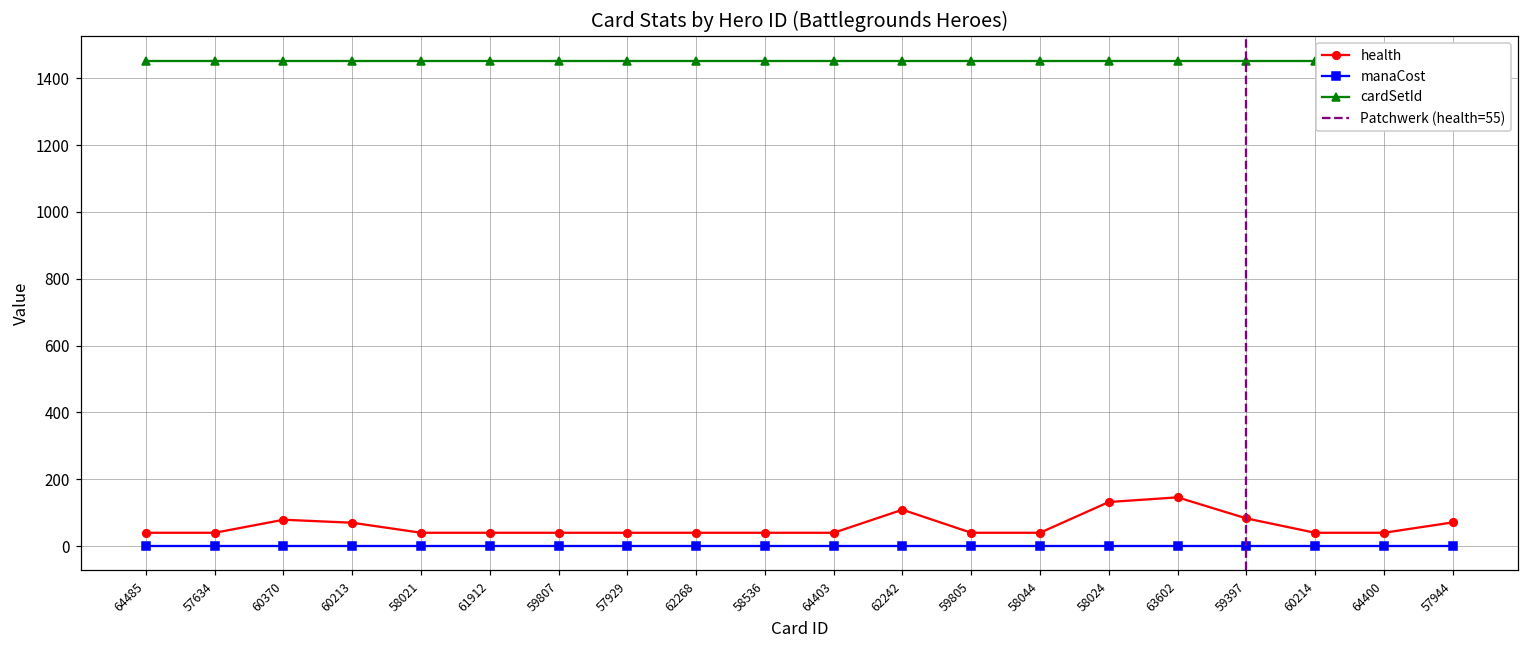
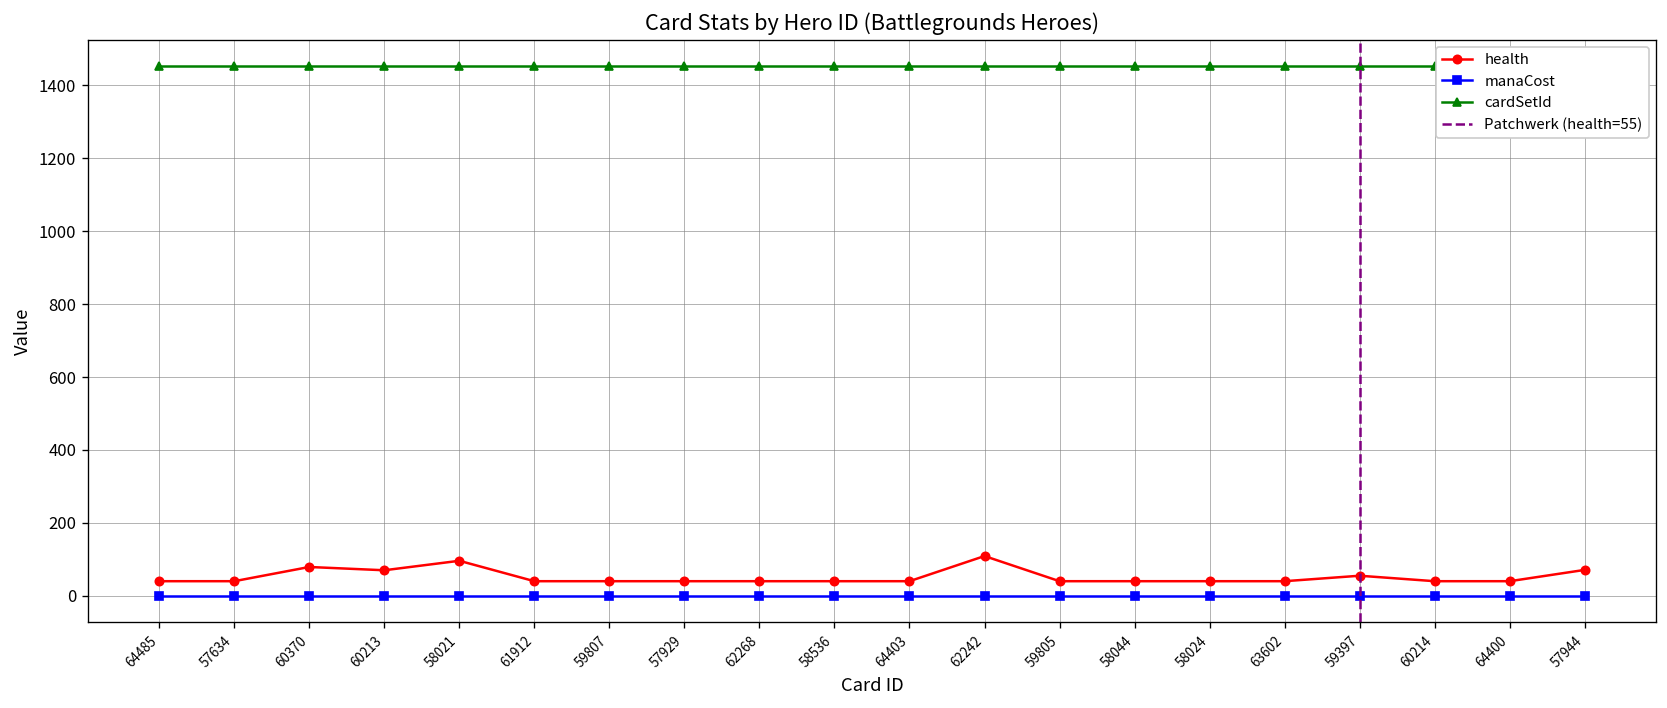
  {
    "health": {
      "64485": 40,
      "57634": 40,
      "60370": 80,
      "60213": 70,
-     "58021": 40,
+     "58021": 100,
      "61912": 40,
      "59807": 40,
      "57929": 40,
      "62268": 40,
      "58536": 40,
      "64403": 40,
      "62242": 110,
      "59805": 40,
      "58044": 40,
-     "58024": 130,
-     "63602": 150,
-     "59397": 80,
+     "58024": 40,
+     "63602": 40,
+     "59397": 60,
      "60214": 40,
      "64400": 40,
      "57944": 70
    },
    "manaCost": {
      "64485": 0,
      "57634": 0,
      "60370": 0,
      "60213": 0,
      "58021": 0,
      "61912": 0,
      "59807": 0,
      "57929": 0,
      "62268": 0,
      "58536": 0,
      "64403": 0,
      "62242": 0,
      "59805": 0,
      "58044": 0,
      "58024": 0,
      "63602": 0,
      "59397": 0,
      "60214": 0,
      "64400": 0,
      "57944": 0
    },
    "cardSetId": {
      "64485": 1450,
      "57634": 1450,
      "60370": 1450,
      "60213": 1450,
      "58021": 1450,
      "61912": 1450,
      "59807": 1450,
      "57929": 1450,
      "62268": 1450,
      "58536": 1450,
      "64403": 1450,
      "62242": 1450,
      "59805": 1450,
      "58044": 1450,
      "58024": 1450,
      "63602": 1450,
      "59397": 1450,
      "60214": 1450
    }
  }
